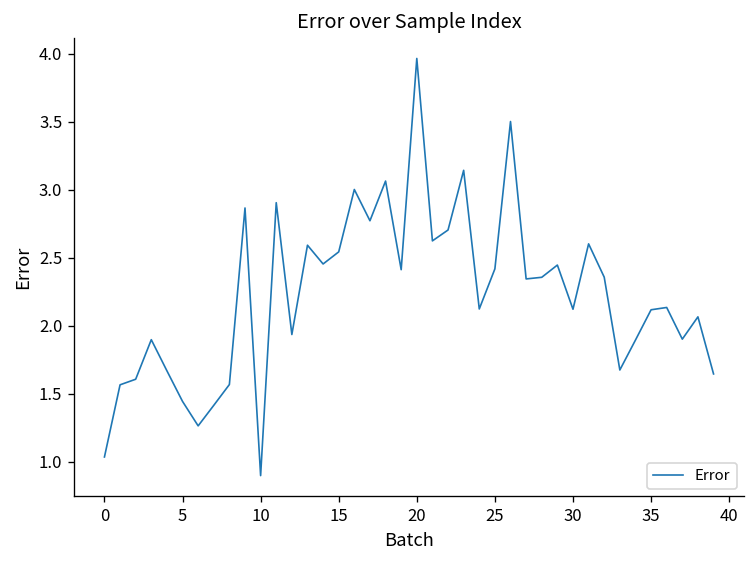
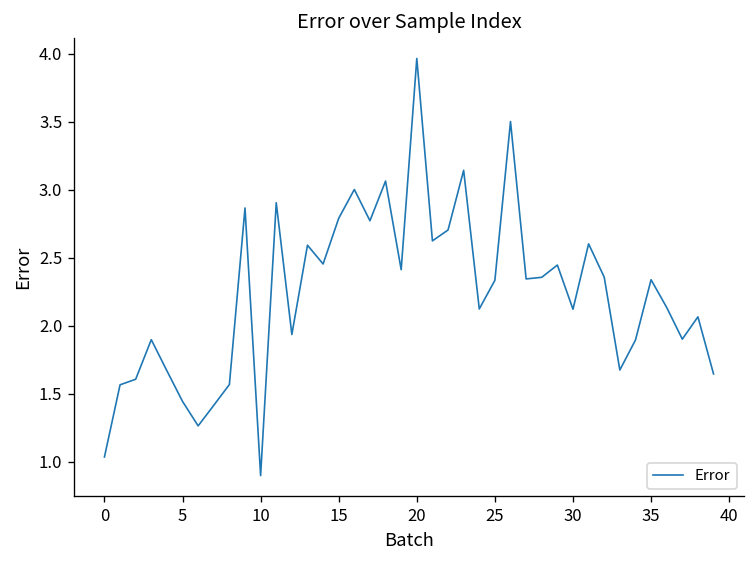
  {
    "0": 1.04,
    "5": 1.44,
    "10": 0.90,
-   "15": 2.54,
+   "15": 2.79,
    "20": 3.97,
-   "25": 2.42,
+   "25": 2.34,
    "30": 2.12,
-   "35": 2.12
+   "35": 2.34
  }
